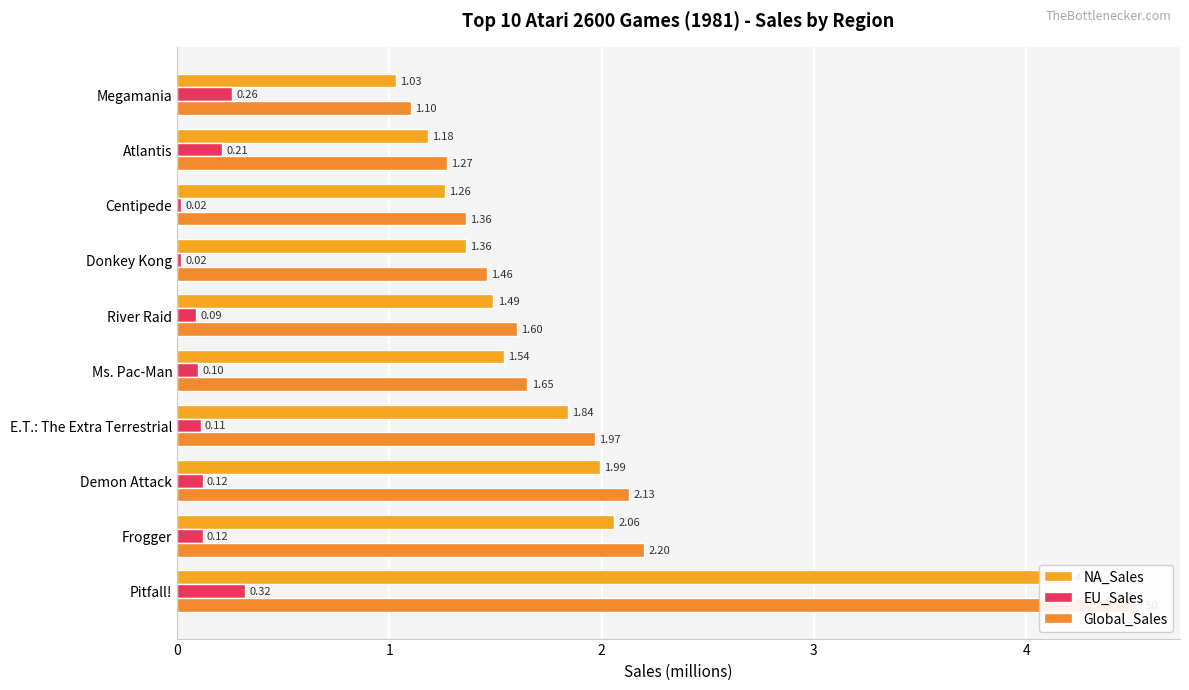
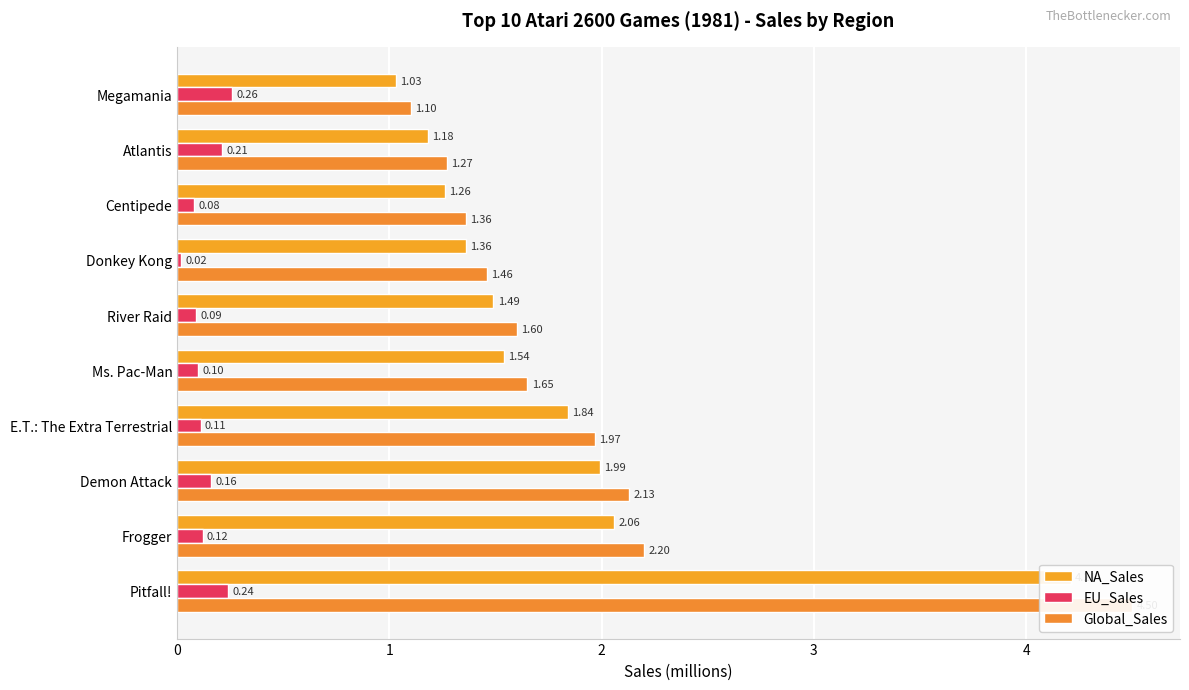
  {
    "EU_Sales": {
      "Megamania": 0.26,
      "Atlantis": 0.21,
-     "Centipede": 0.02,
+     "Centipede": 0.08,
      "Donkey Kong": 0.02,
      "River Raid": 0.09,
      "Ms. Pac-Man": 0.10,
      "E.T.: The Extra Terrestrial": 0.11,
-     "Demon Attack": 0.12,
+     "Demon Attack": 0.16,
      "Frogger": 0.12,
-     "Pitfall!": 0.32
+     "Pitfall!": 0.24
    }
  }
